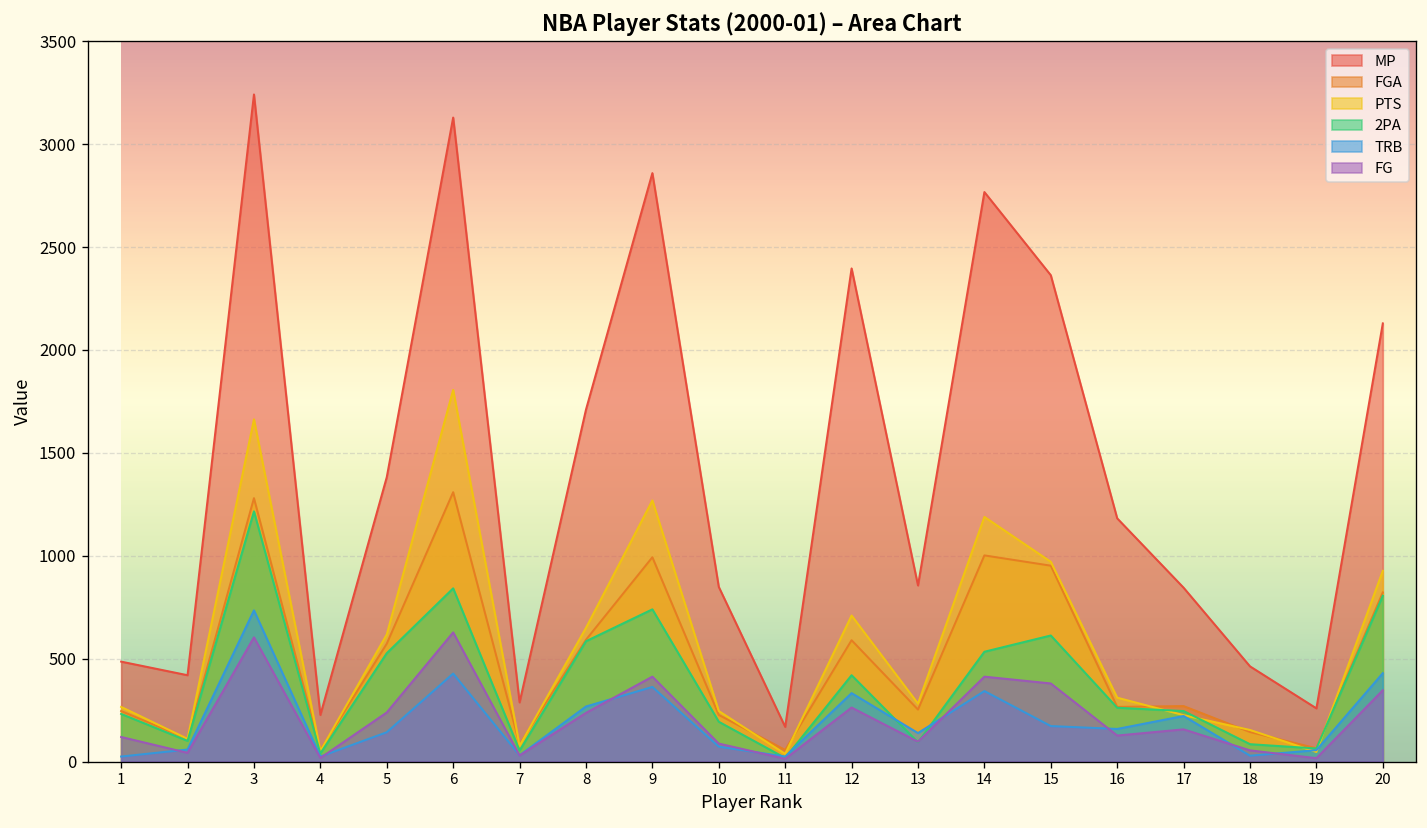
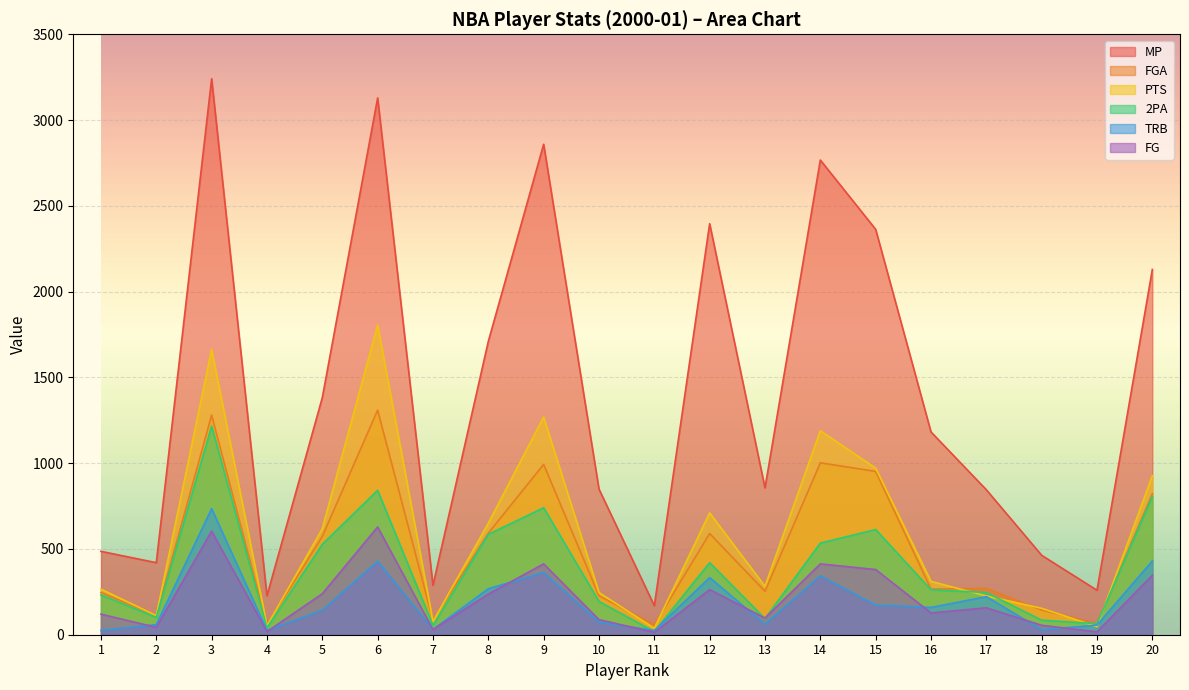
  {
    "PTS": {
      "1": 270,
      "3": 1660,
      "5": 620,
      "6": 1810,
      "8": 650,
      "9": 1270,
      "10": 250,
      "12": 710,
      "13": 280,
      "14": 1190,
      "15": 970,
      "16": 310,
      "20": 930
    },
    "2PA": {
      "3": 1220,
      "5": 530,
      "6": 840,
      "7": 50,
      "9": 740,
      "10": 190,
      "12": 420,
      "14": 530,
      "15": 610,
      "17": 250,
      "18": 90,
      "20": 810
    },
    "TRB": {
      "1": 30,
      "2": 60,
      "3": 740,
      "5": 140,
      "6": 430,
      "8": 270,
      "9": 360,
      "10": 70,
      "12": 330,
-     "13": 140,
+     "13": 60,
      "14": 340,
      "15": 170,
      "16": 160,
      "18": 30,
      "20": 430
    },
    "FG": {
      "1": 120,
      "2": 40,
      "3": 600,
      "5": 240,
      "6": 630,
      "8": 240,
      "9": 410,
      "10": 90,
      "12": 260,
      "14": 410,
      "15": 380,
      "16": 130,
      "17": 160,
      "18": 60,
      "19": 20,
      "20": 350
    }
  }
